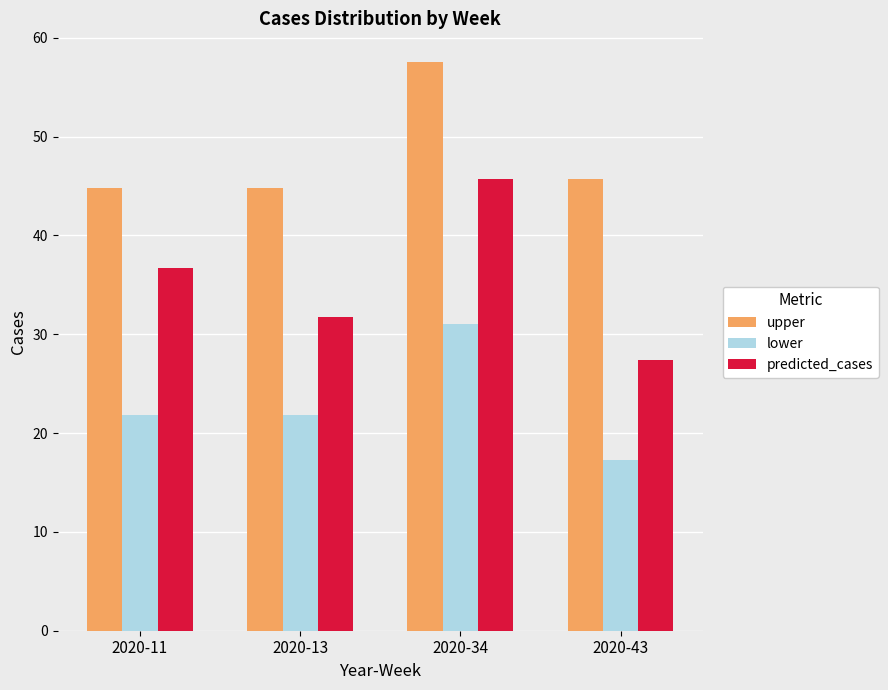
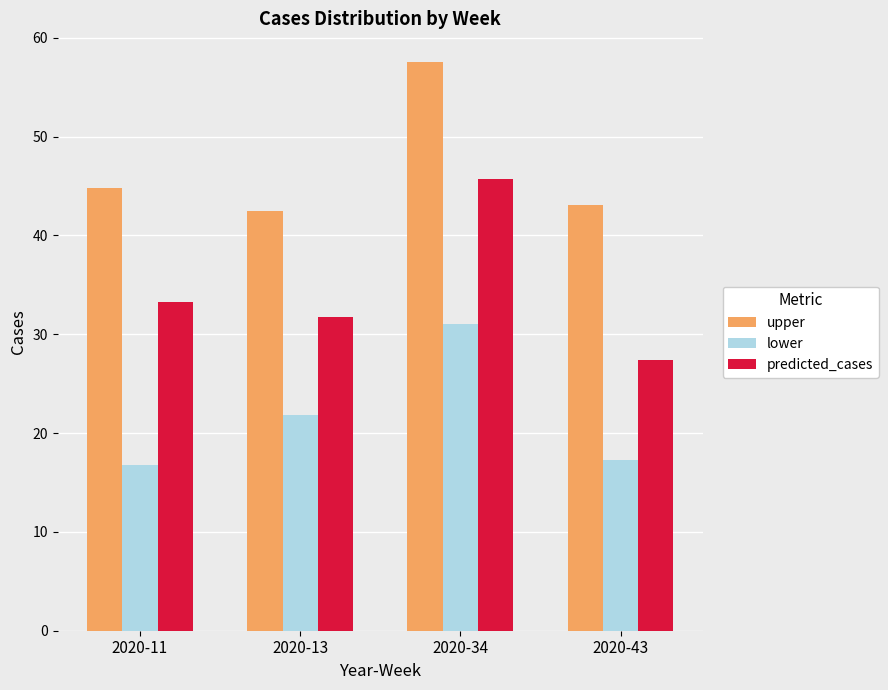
  {
    "upper": {
      "2020-11": 45,
-     "2020-13": 45,
+     "2020-13": 42,
      "2020-34": 58,
-     "2020-43": 46
+     "2020-43": 43
    },
    "lower": {
-     "2020-11": 22,
+     "2020-11": 17,
      "2020-13": 22,
      "2020-34": 31,
      "2020-43": 17
    },
    "predicted_cases": {
-     "2020-11": 37,
+     "2020-11": 33,
      "2020-13": 32,
      "2020-34": 46,
      "2020-43": 27
    }
  }
